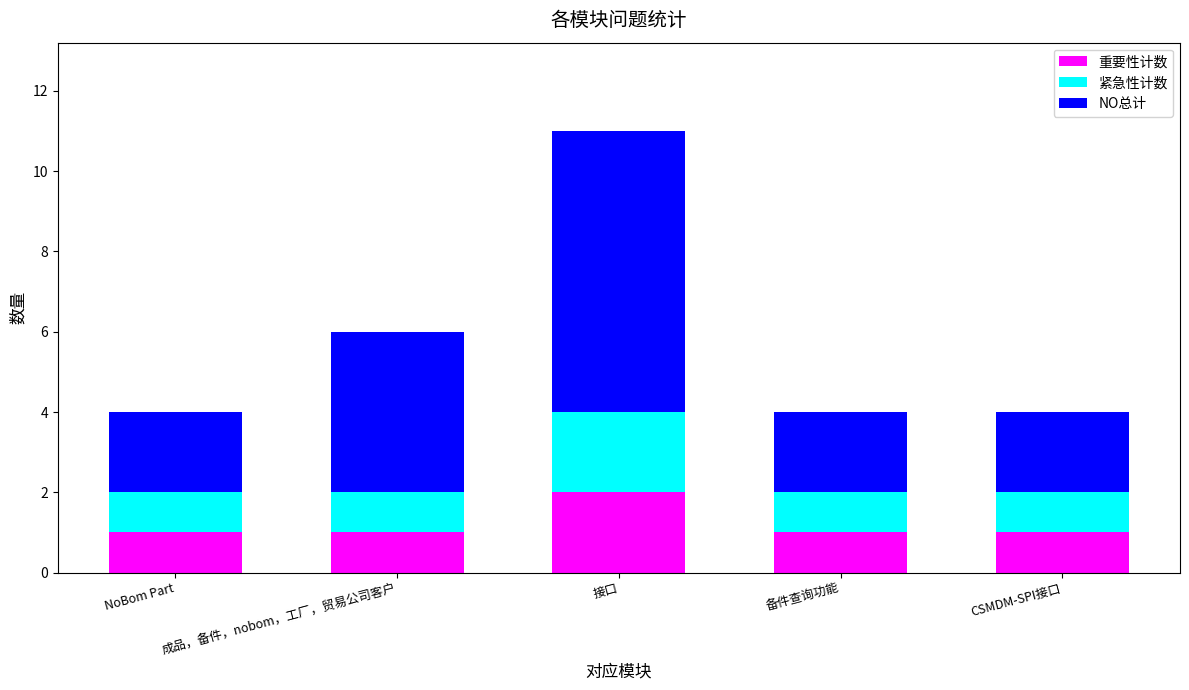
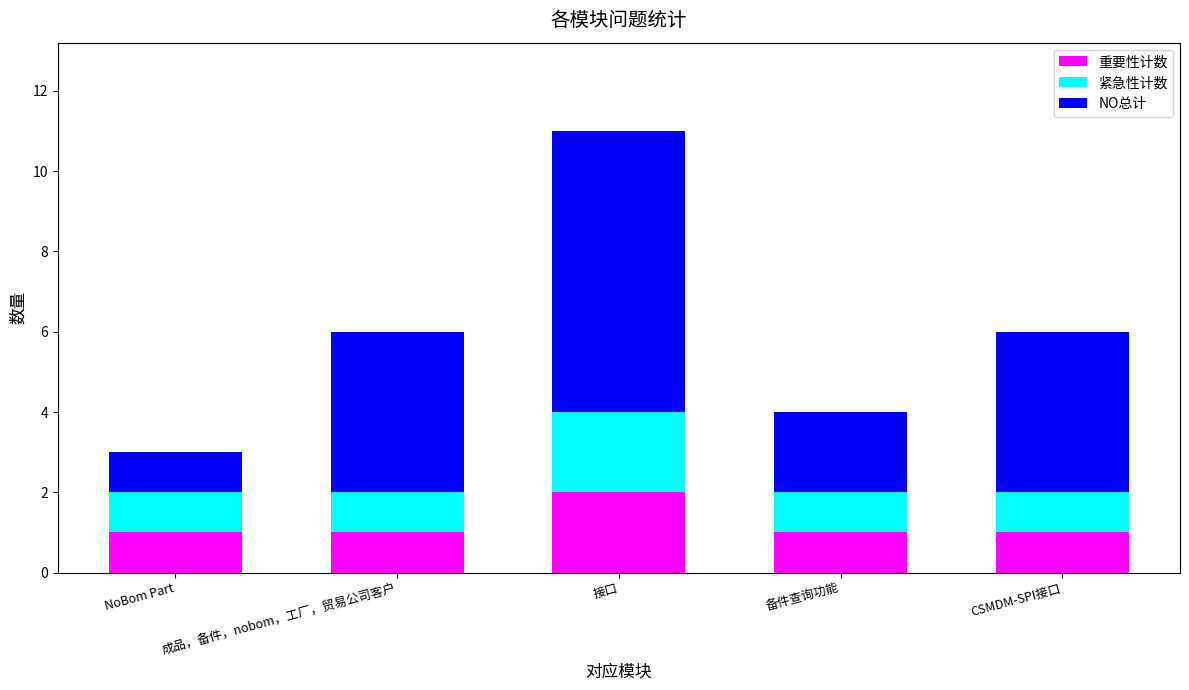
  {
    "重要性计数": {
      "NoBom Part": 1,
      "成品，备件，nobom，工厂，贸易公司客户": 1,
      "接口": 2,
      "备件查询功能": 1,
      "CSMDM-SPI接口": 1
    },
    "NO总计": {
-     "NoBom Part": 2,
+     "NoBom Part": 1,
      "成品，备件，nobom，工厂，贸易公司客户": 4,
      "接口": 7,
      "备件查询功能": 2,
-     "CSMDM-SPI接口": 2
+     "CSMDM-SPI接口": 4
    }
  }
